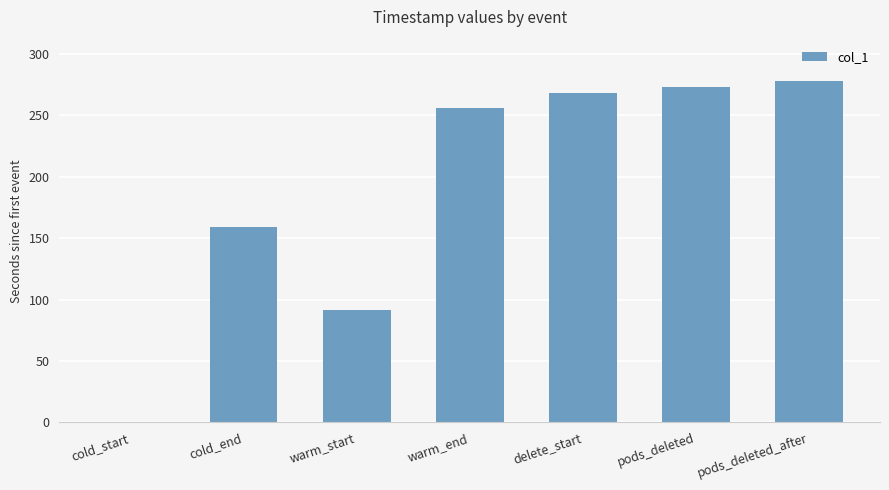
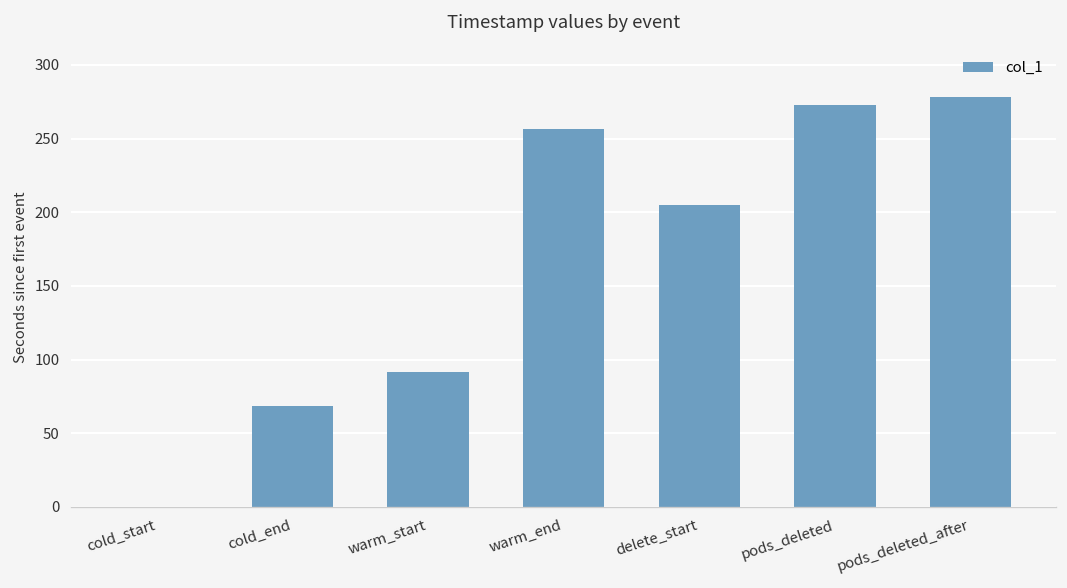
  {
    "cold_start": 0,
-   "cold_end": 159,
+   "cold_end": 69,
    "warm_start": 91,
    "warm_end": 256,
-   "delete_start": 268,
+   "delete_start": 205,
    "pods_deleted": 273,
    "pods_deleted_after": 278
  }
